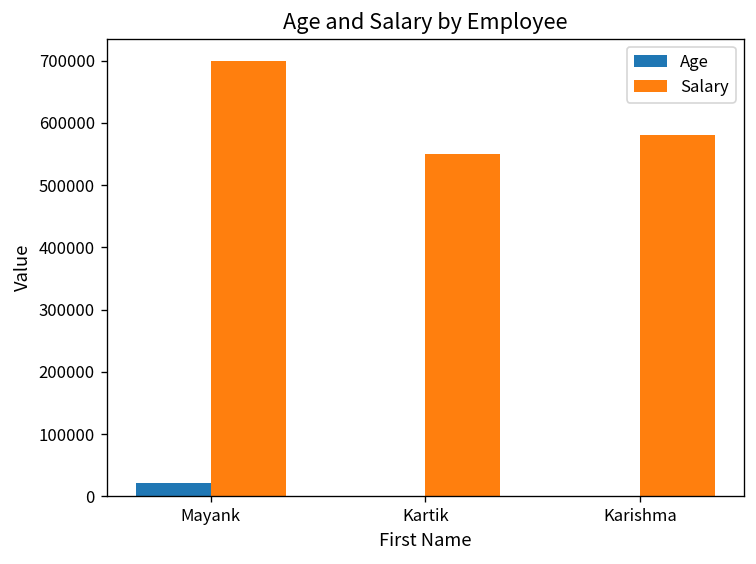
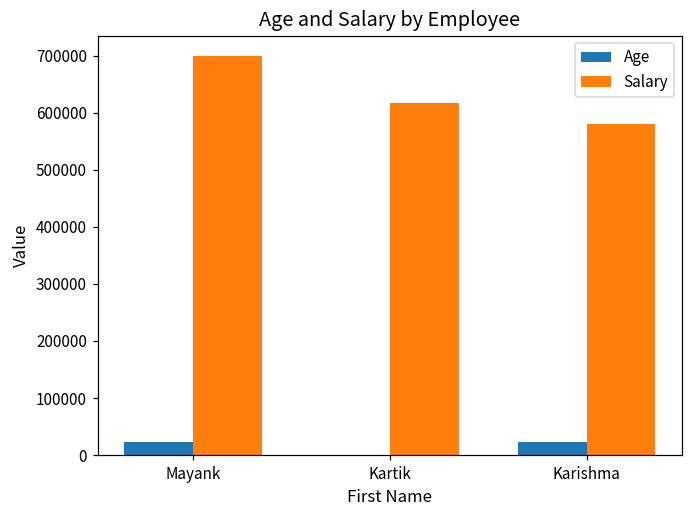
  {
    "Age": {
      "Mayank": 20000,
-     "Karishma": 0
+     "Karishma": 20000
    },
    "Salary": {
      "Mayank": 700000,
-     "Kartik": 550000,
+     "Kartik": 620000,
      "Karishma": 580000
    }
  }
